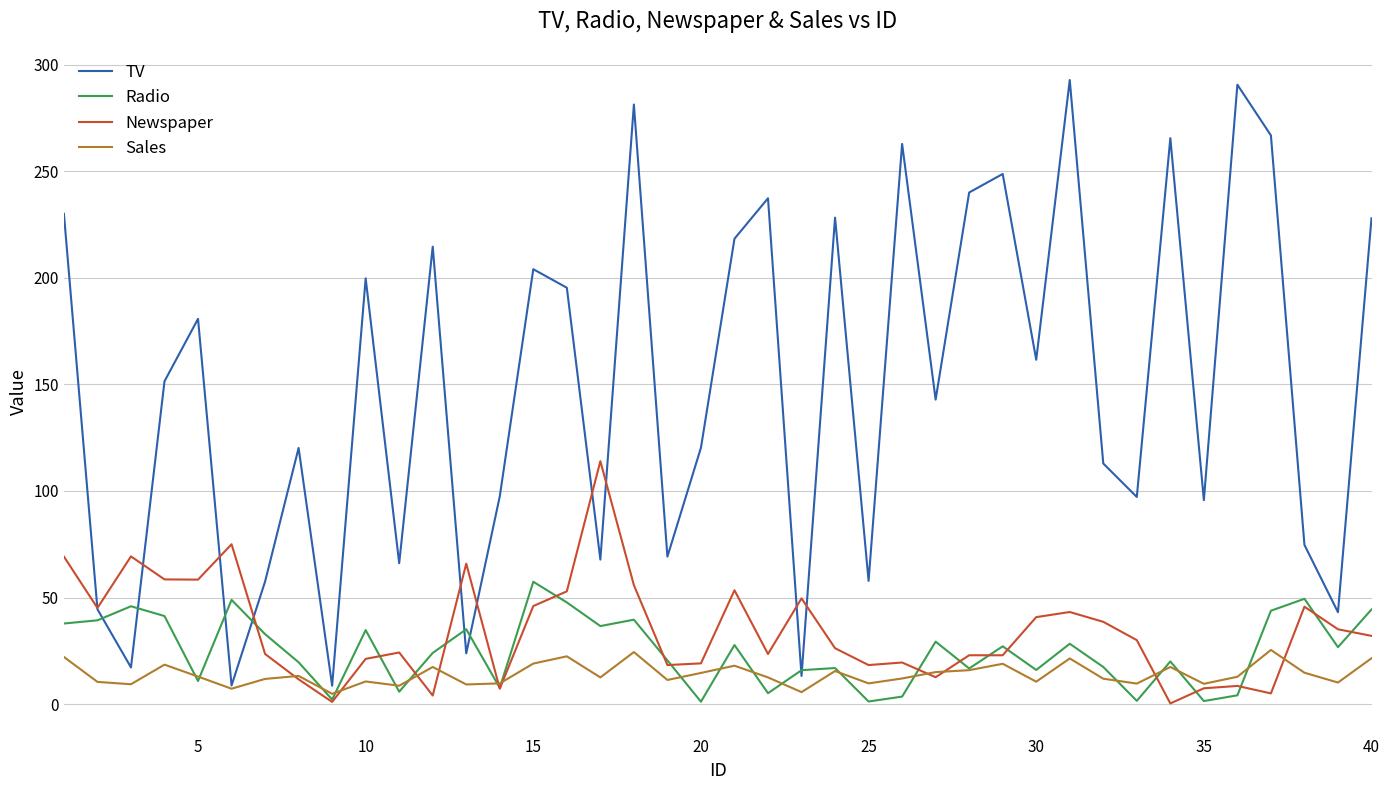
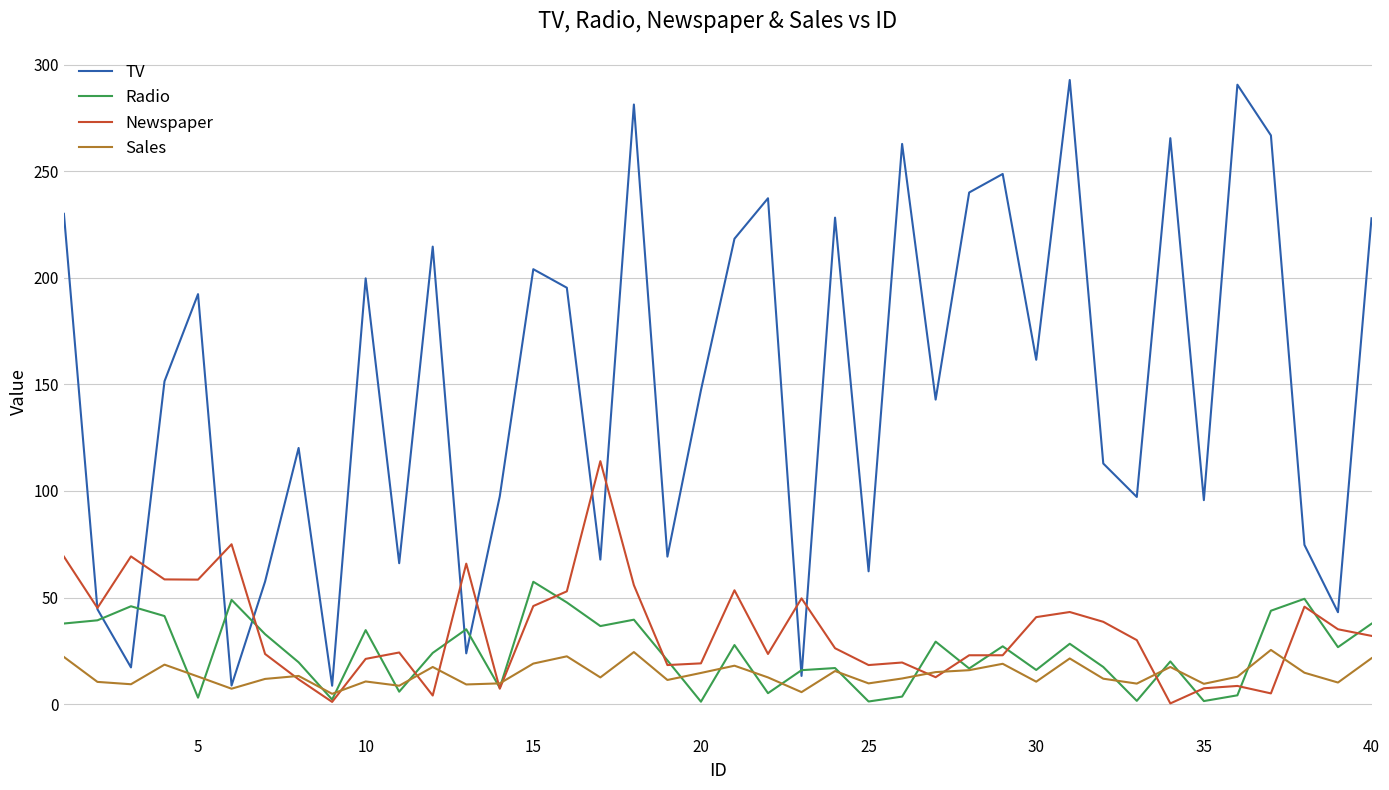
  {
    "TV": {
-     "5": 181,
+     "5": 192,
      "10": 200,
      "15": 204,
-     "20": 120,
-     "25": 58,
+     "20": 147,
+     "25": 62,
      "30": 162,
      "35": 96,
      "40": 228
    },
    "Radio": {
-     "5": 11,
+     "5": 3,
      "10": 35,
      "15": 57,
      "20": 1,
      "25": 1,
      "30": 16,
      "35": 1,
-     "40": 44
+     "40": 38
    }
  }
